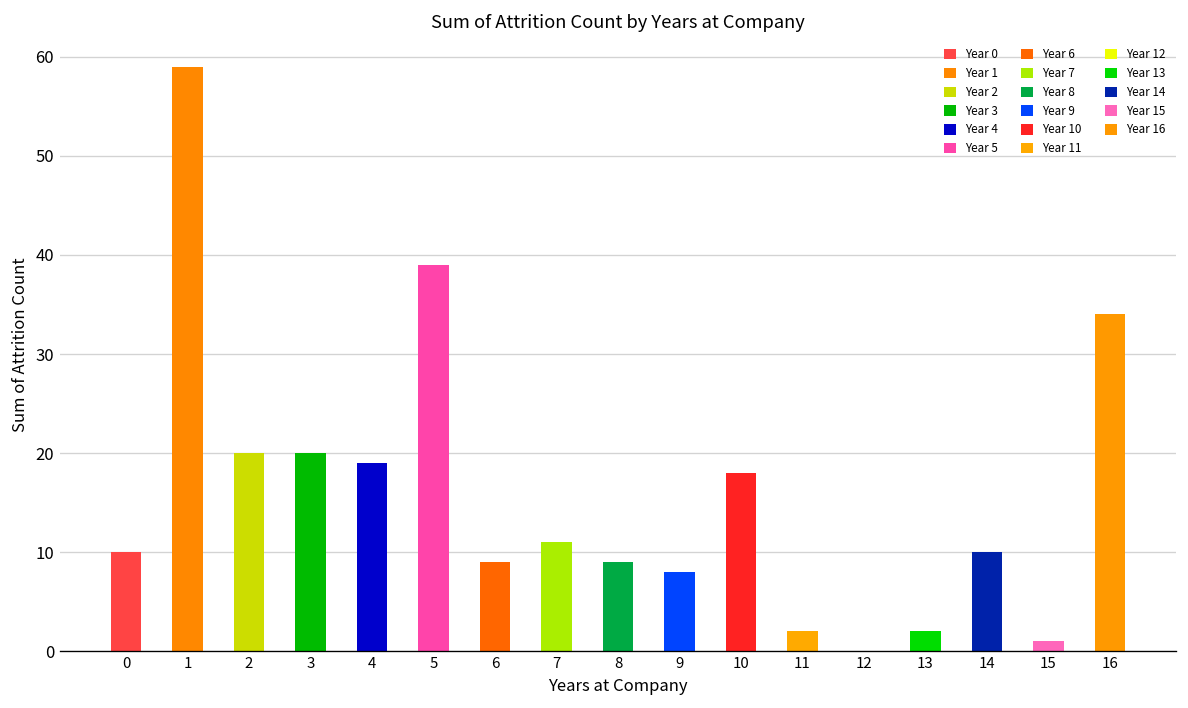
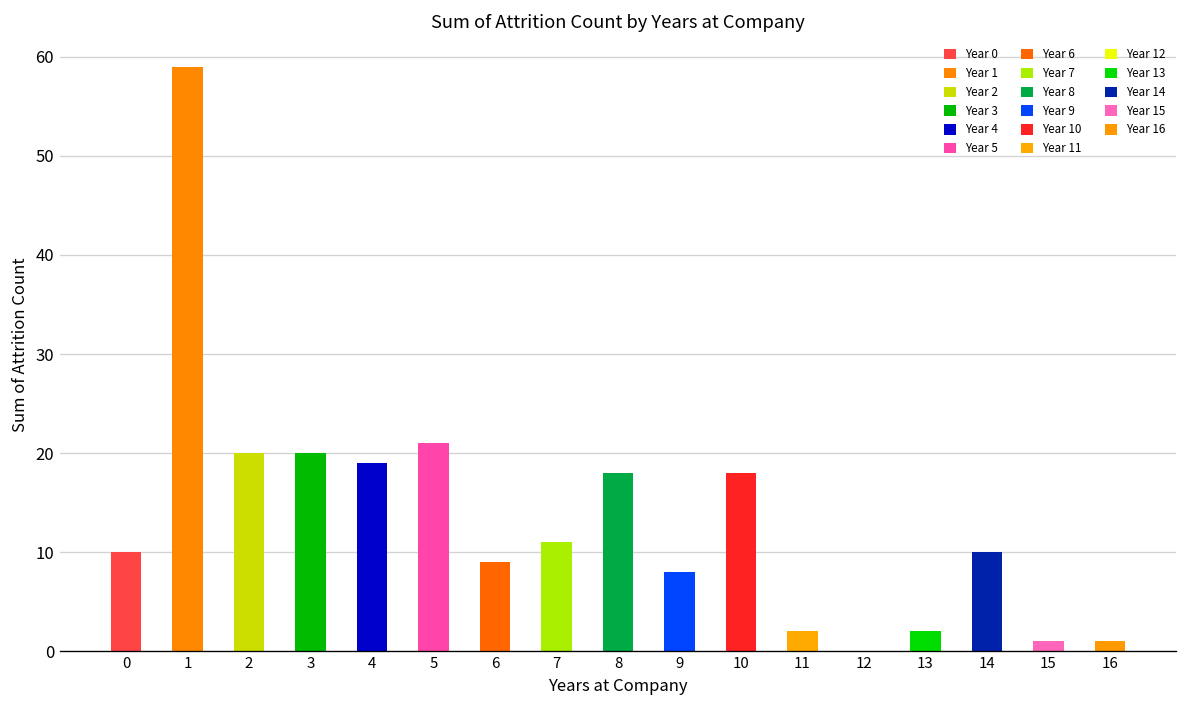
  {
    "0": 10,
    "1": 59,
    "2": 20,
    "3": 20,
    "4": 19,
-   "5": 39,
+   "5": 21,
    "6": 9,
    "7": 11,
-   "8": 9,
+   "8": 18,
    "9": 8,
    "10": 18,
    "11": 2,
    "12": 0,
    "13": 2,
    "14": 10,
    "15": 1,
-   "16": 34
+   "16": 1
  }
